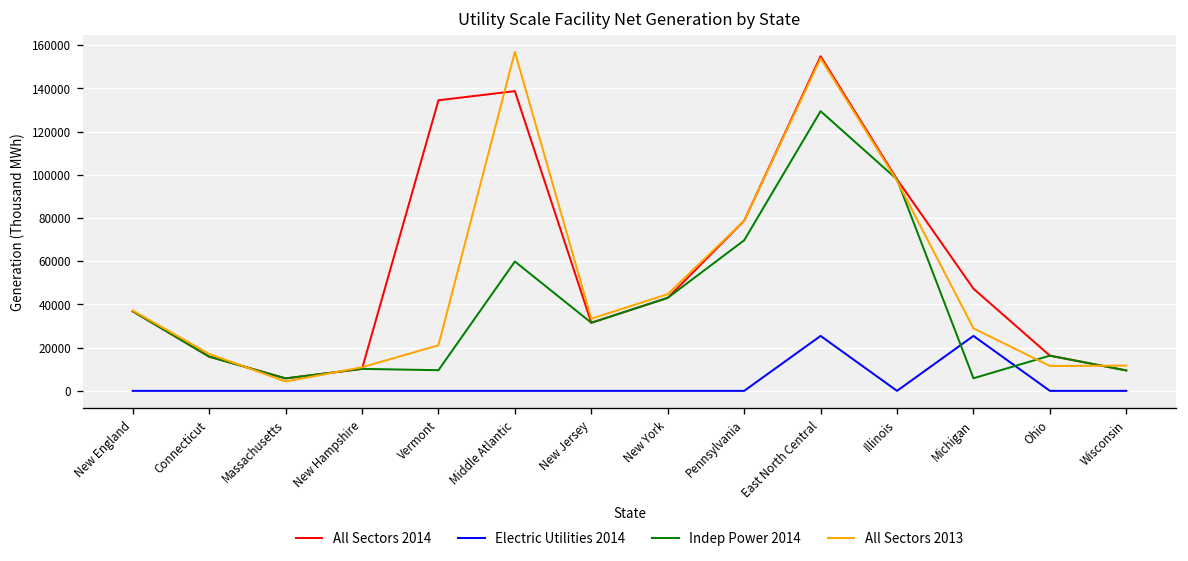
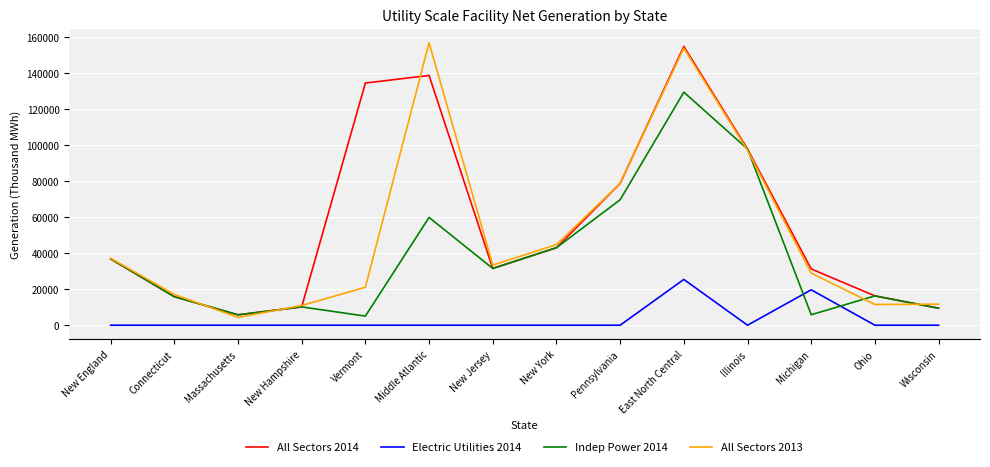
  {
    "All Sectors 2014": {
      "Vermont": 134000,
      "Middle Atlantic": 139000,
-     "Michigan": 47000
+     "Michigan": 31000
    },
    "Electric Utilities 2014": {
      "New England": 0,
      "Connecticut": 0,
      "Massachusetts": 0,
      "New Hampshire": 0,
      "Vermont": 0,
      "Middle Atlantic": 0,
      "New Jersey": 0,
      "New York": 0,
      "Pennsylvania": 0,
      "East North Central": 25000,
      "Illinois": 0,
-     "Michigan": 25000,
+     "Michigan": 20000,
      "Ohio": 0,
      "Wisconsin": 0
    },
    "Indep Power 2014": {
-     "Vermont": 10000,
+     "Vermont": 5000,
      "Middle Atlantic": 60000,
      "Pennsylvania": 70000,
      "East North Central": 129000,
      "Michigan": 6000
    },
    "All Sectors 2013": {
      "Massachusetts": 4000,
      "Vermont": 21000,
      "Middle Atlantic": 157000,
      "New Jersey": 33000,
      "New York": 45000,
      "Michigan": 29000,
      "Ohio": 12000,
      "Wisconsin": 12000
    }
  }
